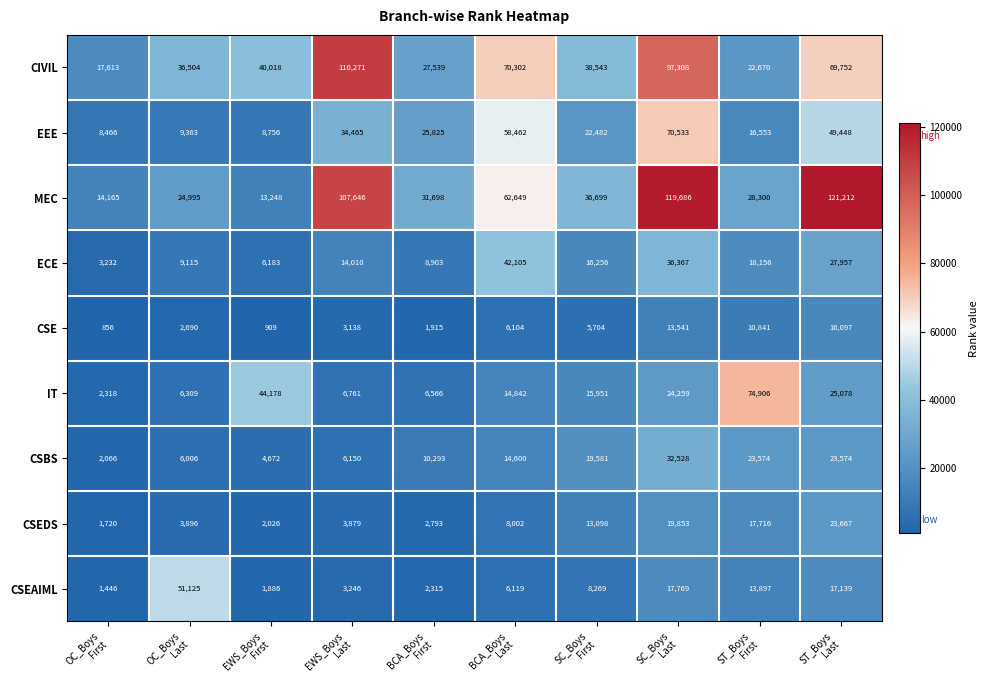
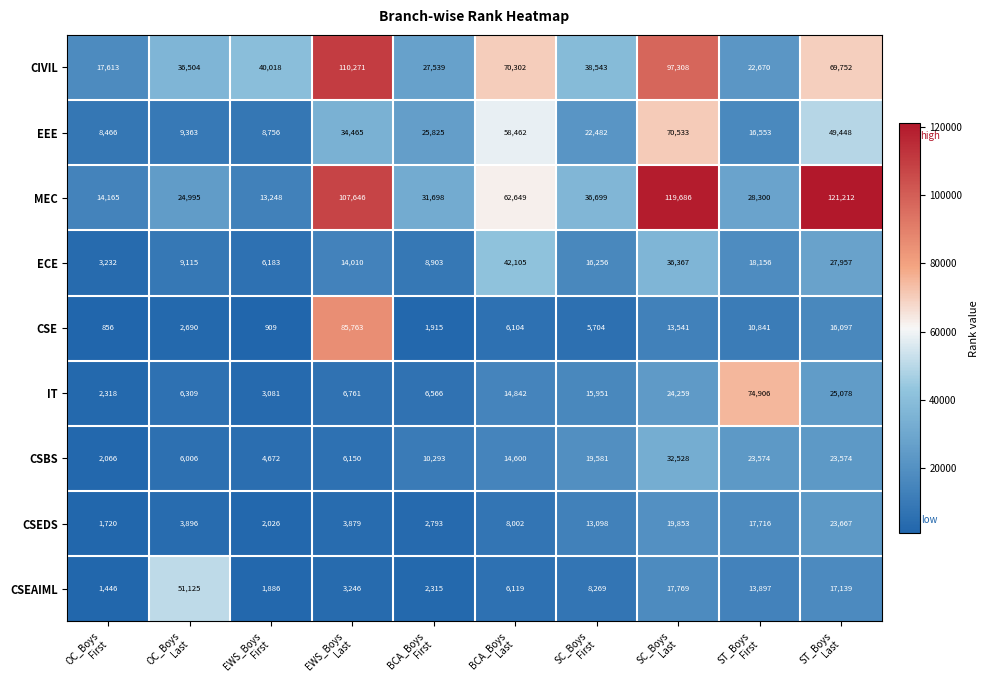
  {
    "CIVIL": {
      "OC_Boys First": "17,613",
      "OC_Boys Last": "36,504",
      "EWS_Boys First": "40,018",
      "EWS_Boys Last": "110,271",
      "BCA_Boys First": "27,539",
      "BCA_Boys Last": "70,302",
      "SC_Boys First": "38,543",
      "SC_Boys Last": "97,308",
      "ST_Boys First": "22,670",
      "ST_Boys Last": "69,752"
    },
    "EEE": {
      "OC_Boys First": "8,466",
      "OC_Boys Last": "9,363",
      "EWS_Boys First": "8,756",
      "EWS_Boys Last": "34,465",
      "BCA_Boys First": "25,825",
      "BCA_Boys Last": "58,462",
      "SC_Boys First": "22,482",
      "SC_Boys Last": "70,533",
      "ST_Boys First": "16,553",
      "ST_Boys Last": "49,448"
    },
    "MEC": {
      "OC_Boys First": "14,165",
      "OC_Boys Last": "24,995",
      "EWS_Boys First": "13,248",
      "EWS_Boys Last": "107,646",
      "BCA_Boys First": "31,698",
      "BCA_Boys Last": "62,649",
      "SC_Boys First": "36,699",
      "SC_Boys Last": "119,686",
      "ST_Boys First": "28,300",
      "ST_Boys Last": "121,212"
    },
    "ECE": {
      "OC_Boys First": "3,232",
      "OC_Boys Last": "9,115",
      "EWS_Boys First": "6,183",
      "EWS_Boys Last": "14,010",
      "BCA_Boys First": "8,903",
      "BCA_Boys Last": "42,105",
      "SC_Boys First": "16,256",
      "SC_Boys Last": "36,367",
      "ST_Boys First": "18,156",
      "ST_Boys Last": "27,957"
    },
    "CSE": {
      "OC_Boys First": "856",
      "OC_Boys Last": "2,690",
      "EWS_Boys First": "909",
-     "EWS_Boys Last": "3,138",
+     "EWS_Boys Last": "85,763",
      "BCA_Boys First": "1,915",
      "BCA_Boys Last": "6,104",
      "SC_Boys First": "5,704",
      "SC_Boys Last": "13,541",
      "ST_Boys First": "10,841",
      "ST_Boys Last": "16,097"
    },
    "IT": {
      "OC_Boys First": "2,318",
      "OC_Boys Last": "6,309",
-     "EWS_Boys First": "44,178",
+     "EWS_Boys First": "3,081",
      "EWS_Boys Last": "6,761",
      "BCA_Boys First": "6,566",
      "BCA_Boys Last": "14,842",
      "SC_Boys First": "15,951",
      "SC_Boys Last": "24,259",
      "ST_Boys First": "74,906",
      "ST_Boys Last": "25,078"
    },
    "CSBS": {
      "OC_Boys First": "2,066",
      "OC_Boys Last": "6,006",
      "EWS_Boys First": "4,672",
      "EWS_Boys Last": "6,150",
      "BCA_Boys First": "10,293",
      "BCA_Boys Last": "14,600",
      "SC_Boys First": "19,581",
      "SC_Boys Last": "32,528",
      "ST_Boys First": "23,574",
      "ST_Boys Last": "23,574"
    },
    "CSEDS": {
      "OC_Boys First": "1,720",
      "OC_Boys Last": "3,896",
      "EWS_Boys First": "2,026",
      "EWS_Boys Last": "3,879",
      "BCA_Boys First": "2,793",
      "BCA_Boys Last": "8,002",
      "SC_Boys First": "13,098",
      "SC_Boys Last": "19,853",
      "ST_Boys First": "17,716",
      "ST_Boys Last": "23,667"
    },
    "CSEAIML": {
      "OC_Boys First": "1,446",
      "OC_Boys Last": "51,125",
      "EWS_Boys First": "1,886",
      "EWS_Boys Last": "3,246",
      "BCA_Boys First": "2,315",
      "BCA_Boys Last": "6,119",
      "SC_Boys First": "8,269",
      "SC_Boys Last": "17,769",
      "ST_Boys First": "13,897",
      "ST_Boys Last": "17,139"
    }
  }
